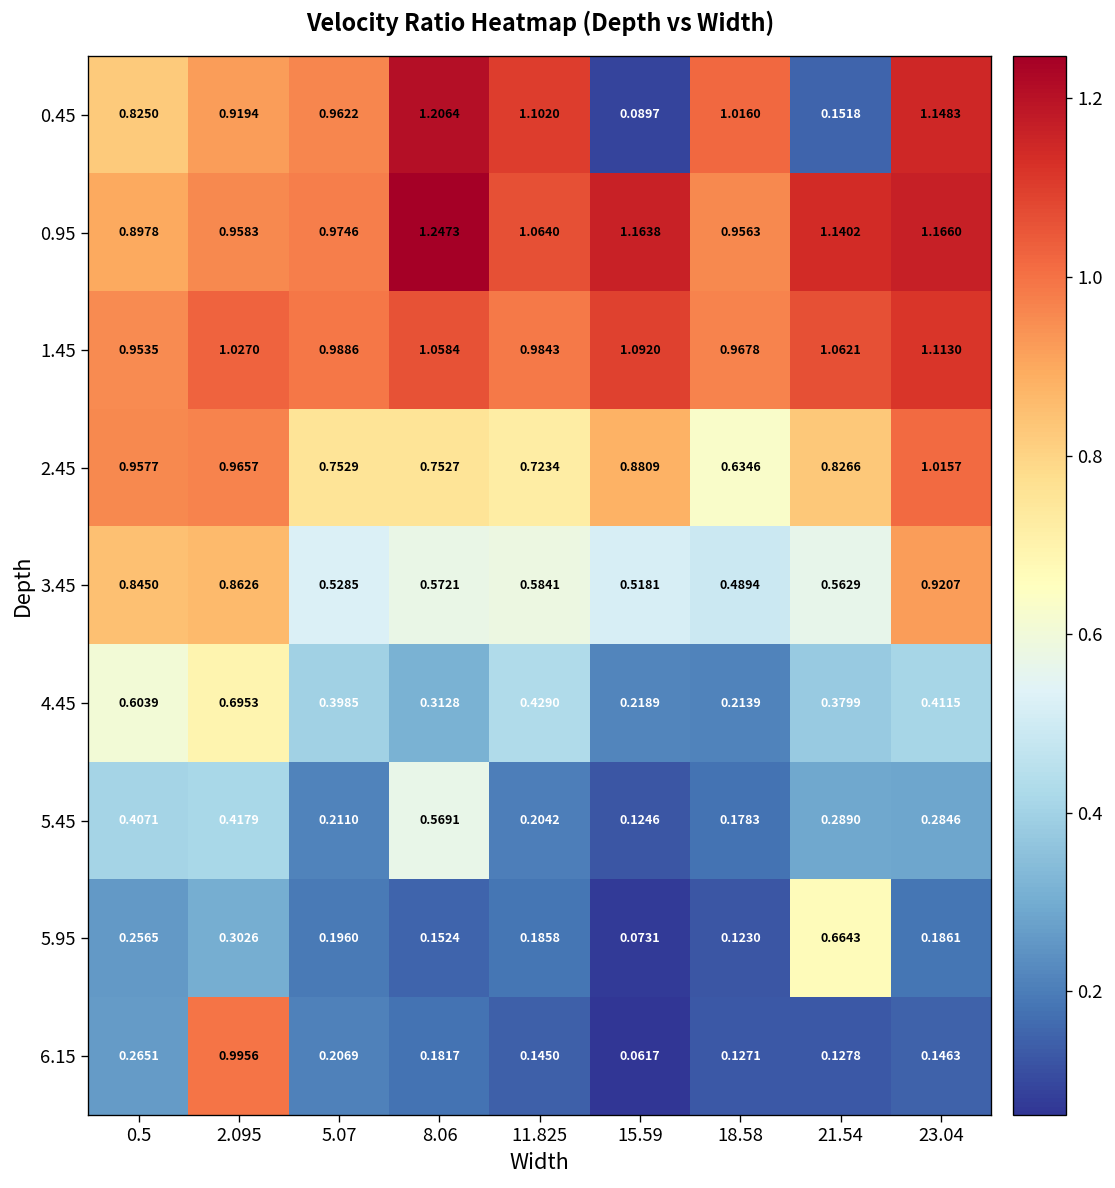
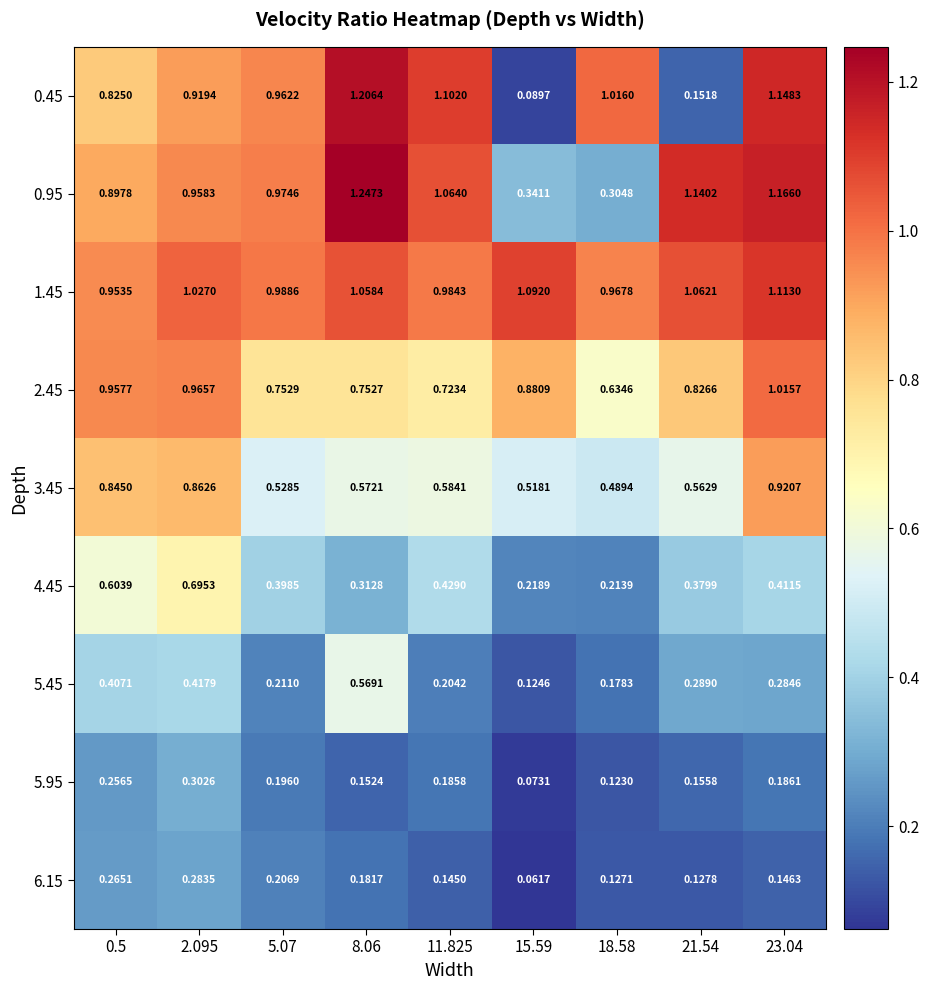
  {
    "0.45": {
      "0.5": 0.8250,
      "2.095": 0.9194,
      "5.07": 0.9622,
      "8.06": 1.2064,
      "11.825": 1.1020,
      "15.59": 0.0897,
      "18.58": 1.0160,
      "21.54": 0.1518,
      "23.04": 1.1483
    },
    "0.95": {
      "0.5": 0.8978,
      "2.095": 0.9583,
      "5.07": 0.9746,
      "8.06": 1.2473,
      "11.825": 1.0640,
-     "15.59": 1.1638,
-     "18.58": 0.9563,
+     "15.59": 0.3411,
+     "18.58": 0.3048,
      "21.54": 1.1402,
      "23.04": 1.1660
    },
    "1.45": {
      "0.5": 0.9535,
      "2.095": 1.0270,
      "5.07": 0.9886,
      "8.06": 1.0584,
      "11.825": 0.9843,
      "15.59": 1.0920,
      "18.58": 0.9678,
      "21.54": 1.0621,
      "23.04": 1.1130
    },
    "2.45": {
      "0.5": 0.9577,
      "2.095": 0.9657,
      "5.07": 0.7529,
      "8.06": 0.7527,
      "11.825": 0.7234,
      "15.59": 0.8809,
      "18.58": 0.6346,
      "21.54": 0.8266,
      "23.04": 1.0157
    },
    "3.45": {
      "0.5": 0.8450,
      "2.095": 0.8626,
      "5.07": 0.5285,
      "8.06": 0.5721,
      "11.825": 0.5841,
      "15.59": 0.5181,
      "18.58": 0.4894,
      "21.54": 0.5629,
      "23.04": 0.9207
    },
    "4.45": {
      "0.5": 0.6039,
      "2.095": 0.6953,
      "5.07": 0.3985,
      "8.06": 0.3128,
      "11.825": 0.4290,
      "15.59": 0.2189,
      "18.58": 0.2139,
      "21.54": 0.3799,
      "23.04": 0.4115
    },
    "5.45": {
      "0.5": 0.4071,
      "2.095": 0.4179,
      "5.07": 0.2110,
      "8.06": 0.5691,
      "11.825": 0.2042,
      "15.59": 0.1246,
      "18.58": 0.1783,
      "21.54": 0.2890,
      "23.04": 0.2846
    },
    "5.95": {
      "0.5": 0.2565,
      "2.095": 0.3026,
      "5.07": 0.1960,
      "8.06": 0.1524,
      "11.825": 0.1858,
      "15.59": 0.0731,
      "18.58": 0.1230,
-     "21.54": 0.6643,
+     "21.54": 0.1558,
      "23.04": 0.1861
    },
    "6.15": {
      "0.5": 0.2651,
-     "2.095": 0.9956,
+     "2.095": 0.2835,
      "5.07": 0.2069,
      "8.06": 0.1817,
      "11.825": 0.1450,
      "15.59": 0.0617,
      "18.58": 0.1271,
      "21.54": 0.1278,
      "23.04": 0.1463
    }
  }
